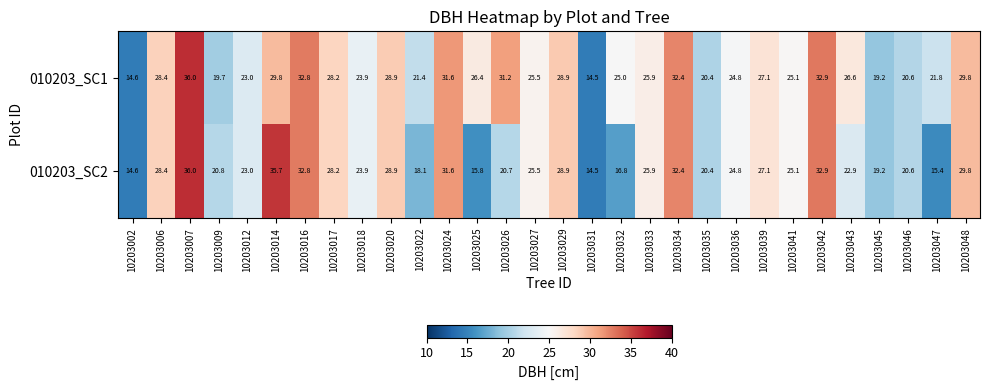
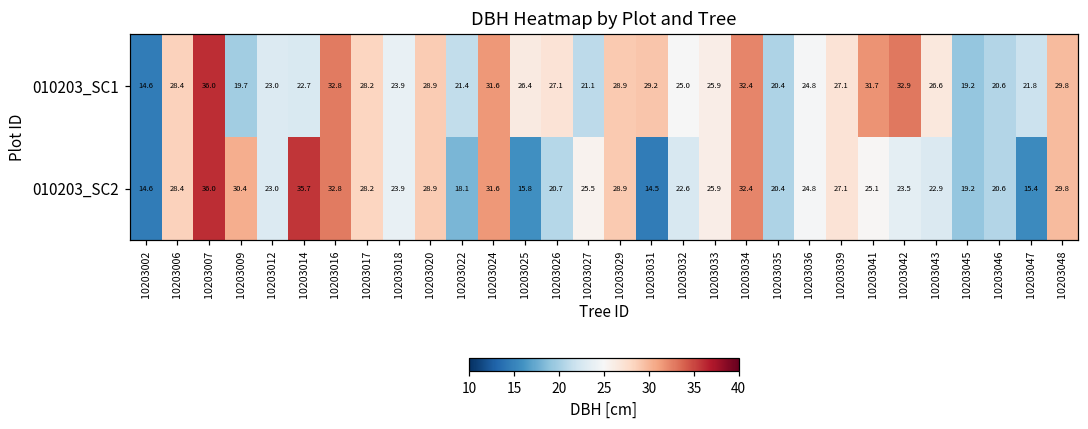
  {
    "010203_SC1": {
      "10203002": 14.6,
      "10203006": 28.4,
      "10203007": 36.0,
      "10203009": 19.7,
      "10203012": 23.0,
-     "10203014": 29.8,
+     "10203014": 22.7,
      "10203016": 32.8,
      "10203017": 28.2,
      "10203018": 23.9,
      "10203020": 28.9,
      "10203022": 21.4,
      "10203024": 31.6,
      "10203025": 26.4,
-     "10203026": 31.2,
-     "10203027": 25.5,
+     "10203026": 27.1,
+     "10203027": 21.1,
      "10203029": 28.9,
-     "10203031": 14.5,
+     "10203031": 29.2,
      "10203032": 25.0,
      "10203033": 25.9,
      "10203034": 32.4,
      "10203035": 20.4,
      "10203036": 24.8,
      "10203039": 27.1,
-     "10203041": 25.1,
+     "10203041": 31.7,
      "10203042": 32.9,
      "10203043": 26.6,
      "10203045": 19.2,
      "10203046": 20.6,
      "10203047": 21.8,
      "10203048": 29.8
    },
    "010203_SC2": {
      "10203002": 14.6,
      "10203006": 28.4,
      "10203007": 36.0,
-     "10203009": 20.8,
+     "10203009": 30.4,
      "10203012": 23.0,
      "10203014": 35.7,
      "10203016": 32.8,
      "10203017": 28.2,
      "10203018": 23.9,
      "10203020": 28.9,
      "10203022": 18.1,
      "10203024": 31.6,
      "10203025": 15.8,
      "10203026": 20.7,
      "10203027": 25.5,
      "10203029": 28.9,
      "10203031": 14.5,
-     "10203032": 16.8,
+     "10203032": 22.6,
      "10203033": 25.9,
      "10203034": 32.4,
      "10203035": 20.4,
      "10203036": 24.8,
      "10203039": 27.1,
      "10203041": 25.1,
-     "10203042": 32.9,
+     "10203042": 23.5,
      "10203043": 22.9,
      "10203045": 19.2,
      "10203046": 20.6,
      "10203047": 15.4,
      "10203048": 29.8
    }
  }
